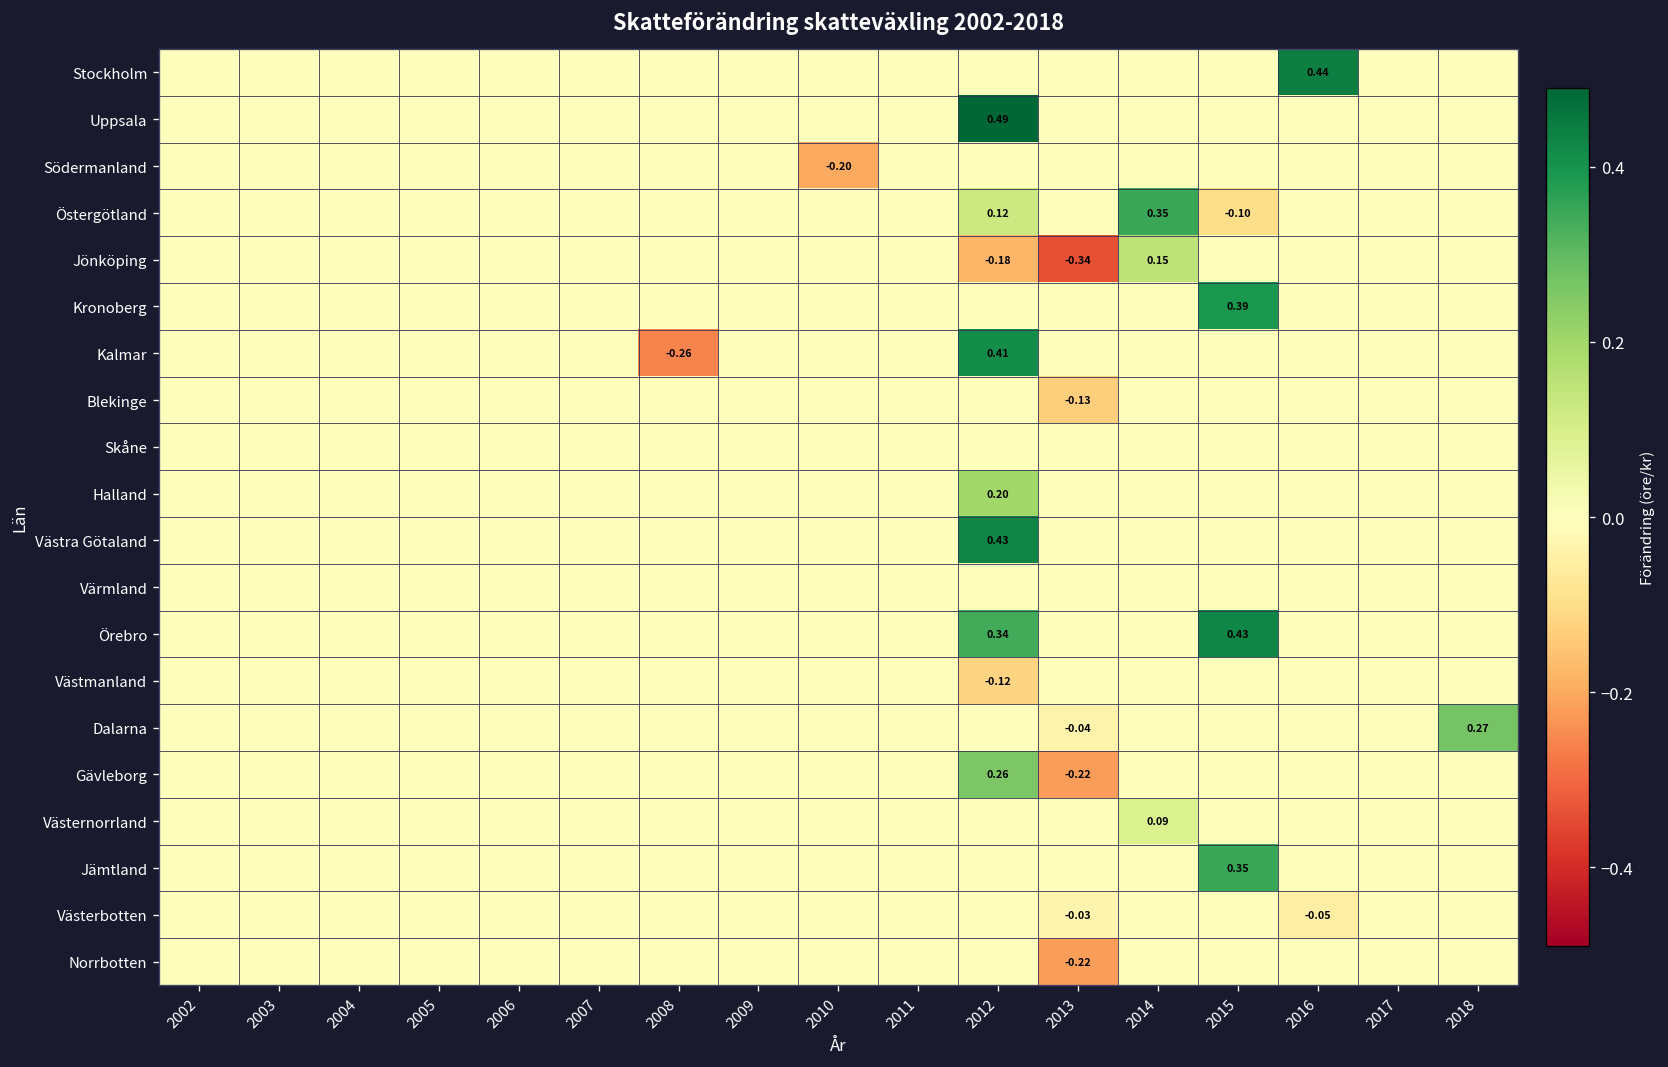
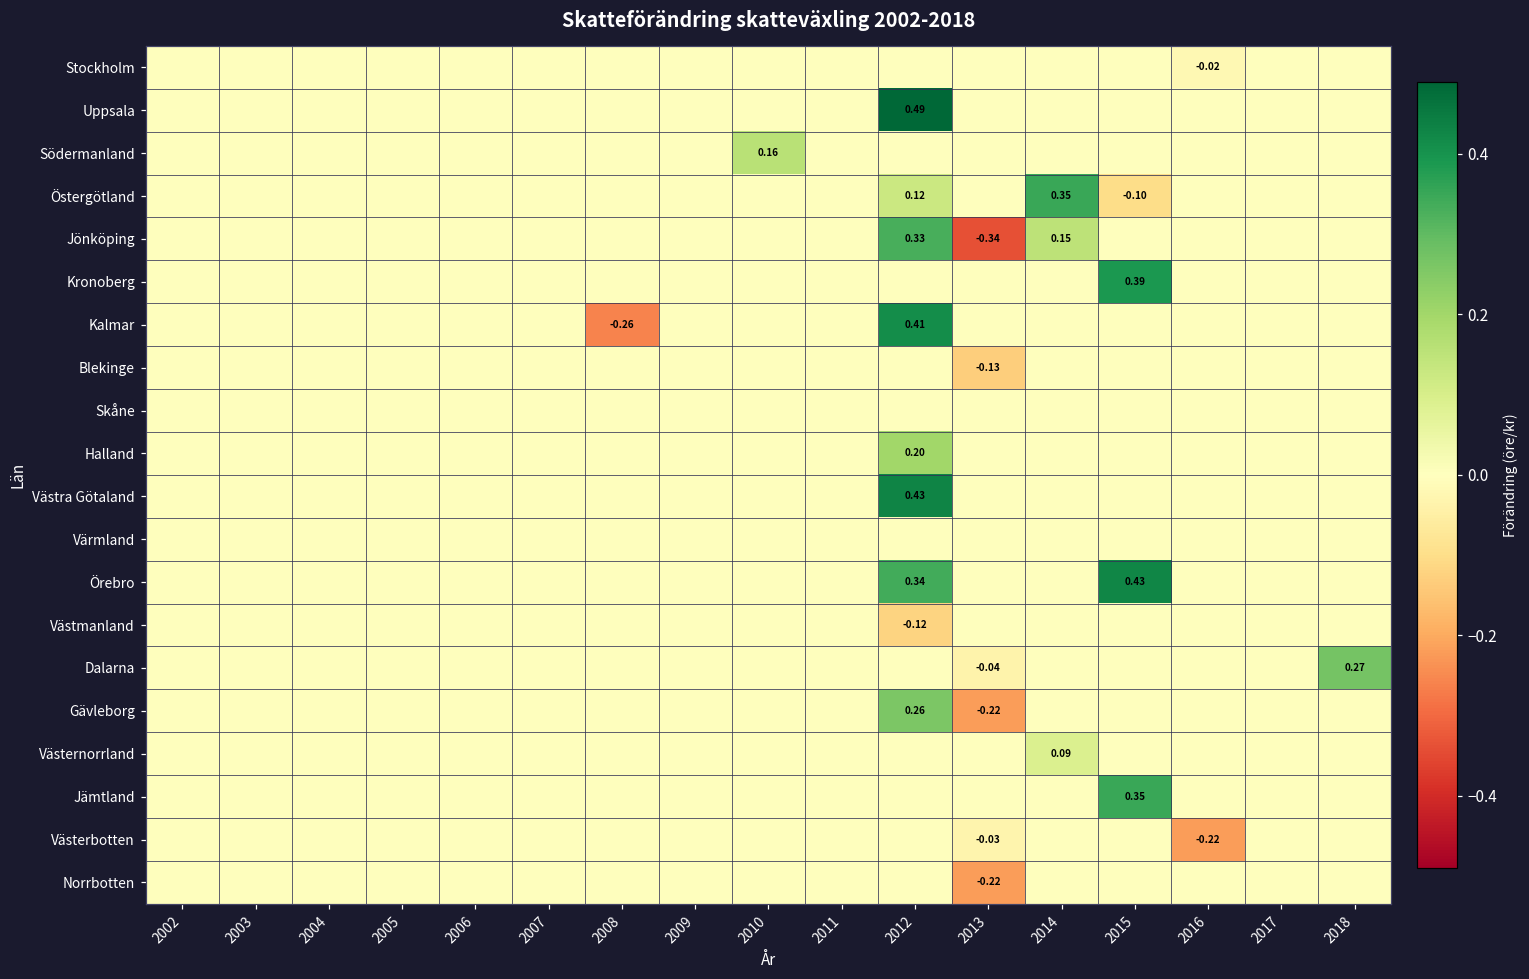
  {
    "Stockholm": {
-     "2016": 0.44
+     "2016": -0.02
    },
    "Uppsala": {
      "2012": 0.49
    },
    "Södermanland": {
-     "2010": -0.20
+     "2010": 0.16
    },
    "Östergötland": {
      "2012": 0.12,
      "2014": 0.35,
      "2015": -0.10
    },
    "Jönköping": {
-     "2012": -0.18,
+     "2012": 0.33,
      "2013": -0.34,
      "2014": 0.15
    },
    "Kronoberg": {
      "2015": 0.39
    },
    "Kalmar": {
      "2008": -0.26,
      "2012": 0.41
    },
    "Blekinge": {
      "2013": -0.13
    },
    "Halland": {
      "2012": 0.20
    },
    "Västra Götaland": {
      "2012": 0.43
    },
    "Örebro": {
      "2012": 0.34,
      "2015": 0.43
    },
    "Västmanland": {
      "2012": -0.12
    },
    "Dalarna": {
      "2013": -0.04,
      "2018": 0.27
    },
    "Gävleborg": {
      "2012": 0.26,
      "2013": -0.22
    },
    "Västernorrland": {
      "2014": 0.09
    },
    "Jämtland": {
      "2015": 0.35
    },
    "Västerbotten": {
      "2013": -0.03,
-     "2016": -0.05
+     "2016": -0.22
    },
    "Norrbotten": {
      "2013": -0.22
    }
  }
